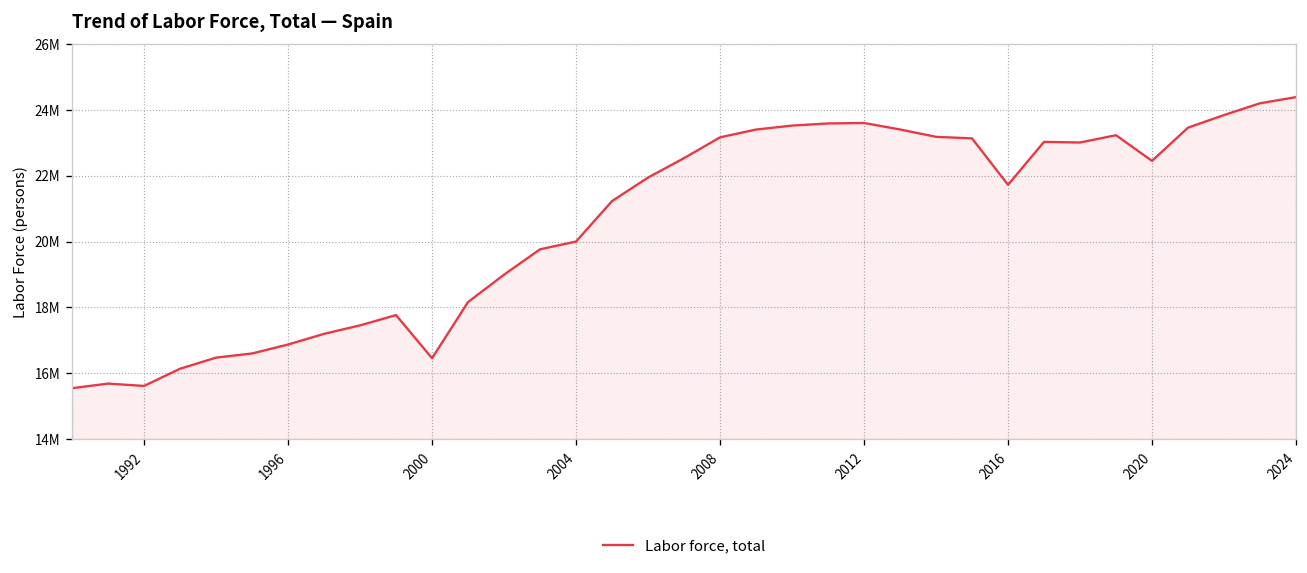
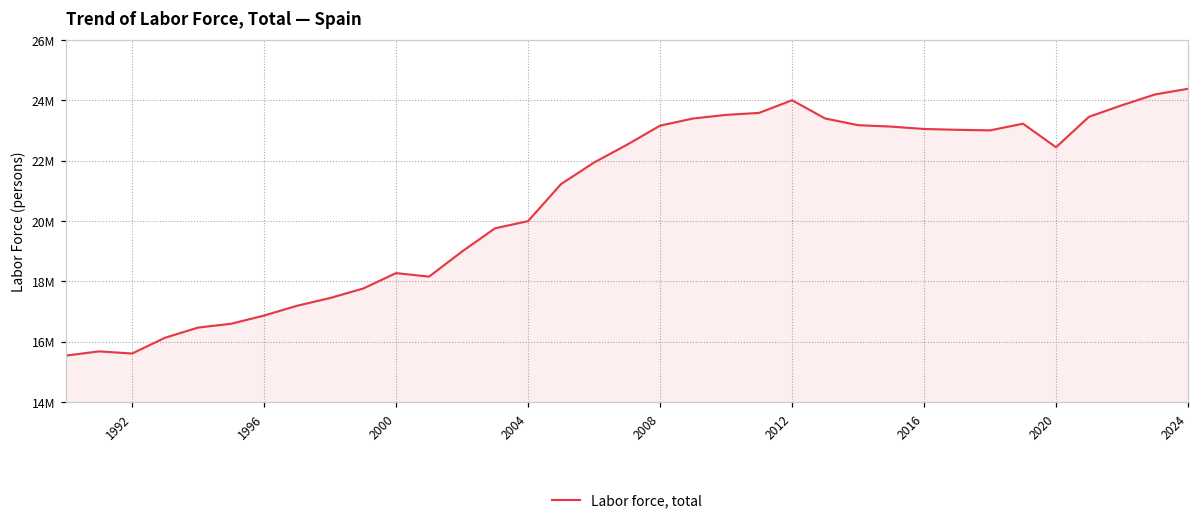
  {
    "1992": 15600000,
    "1996": 16900000,
-   "2000": 16500000,
+   "2000": 18300000,
    "2004": 20000000,
    "2008": 23200000,
-   "2012": 23600000,
-   "2016": 21700000,
+   "2012": 24000000,
+   "2016": 23100000,
    "2020": 22400000,
    "2024": 24400000
  }
